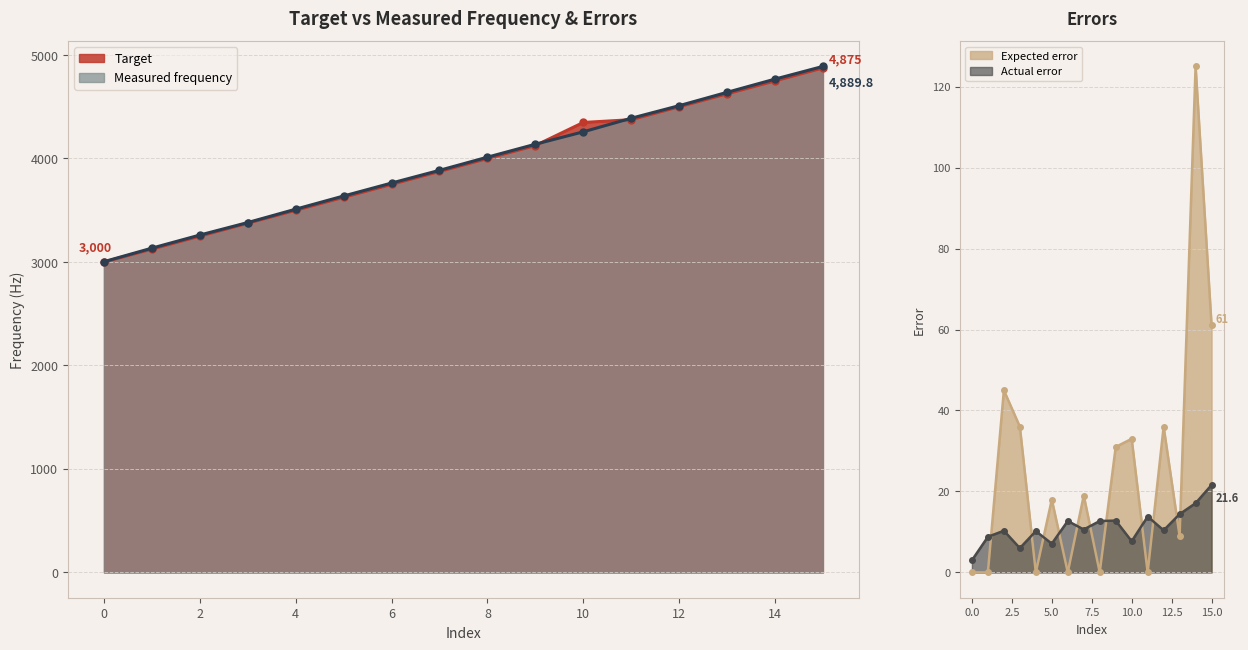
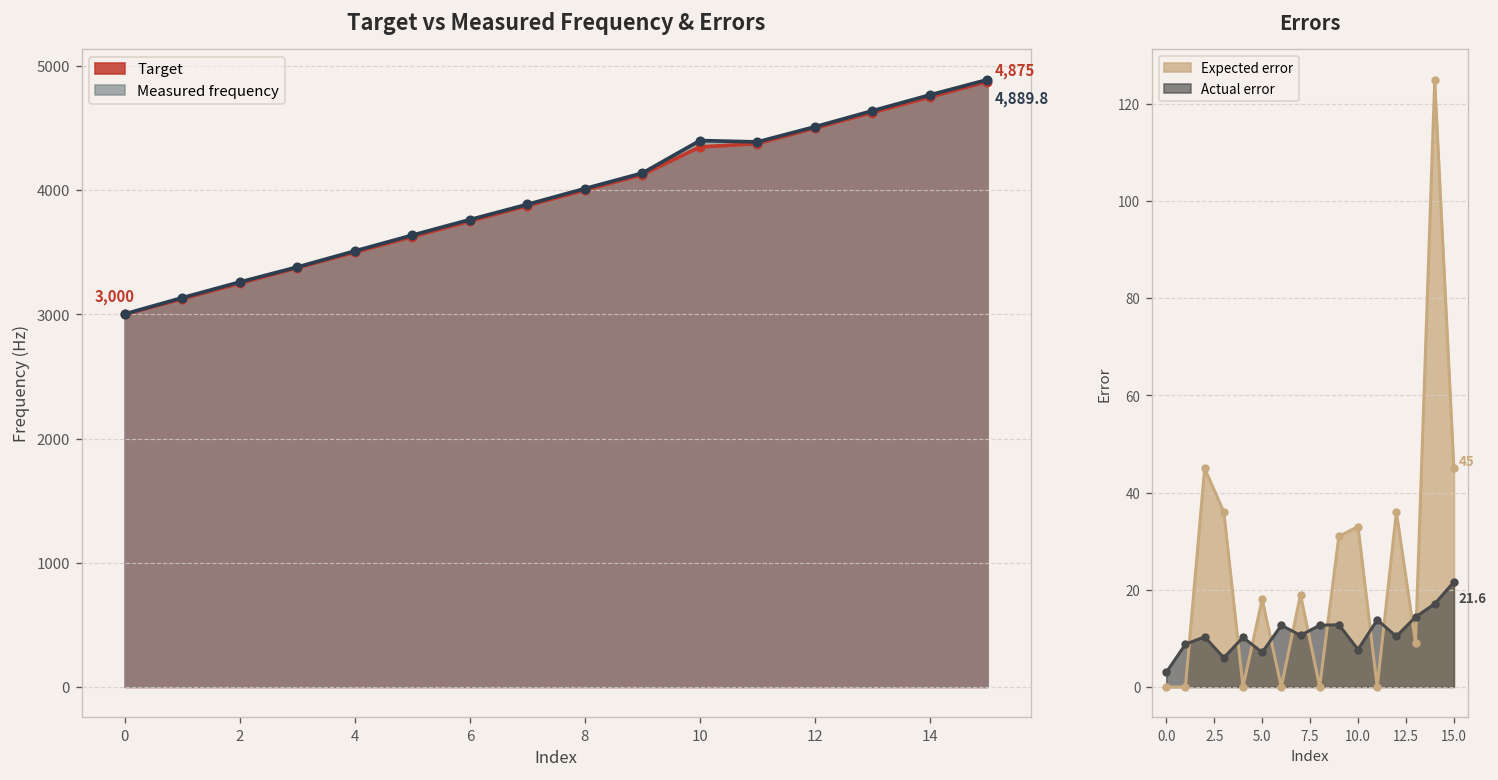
  {
    "Target vs Measured Frequency & Errors": {
      "Target": {
        "10": 4350
      },
      "Measured frequency": {
-       "10": 4260
+       "10": 4400
      }
    },
    "Errors": {
      "Expected error": {
-       "15.0": 61
+       "15.0": 45
      },
      "Actual error": {
        "15.0": 21.6
      }
    }
  }
